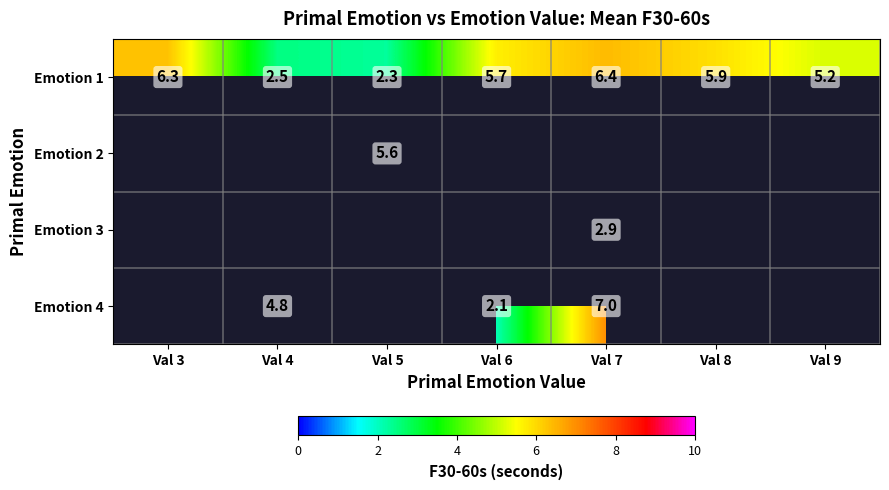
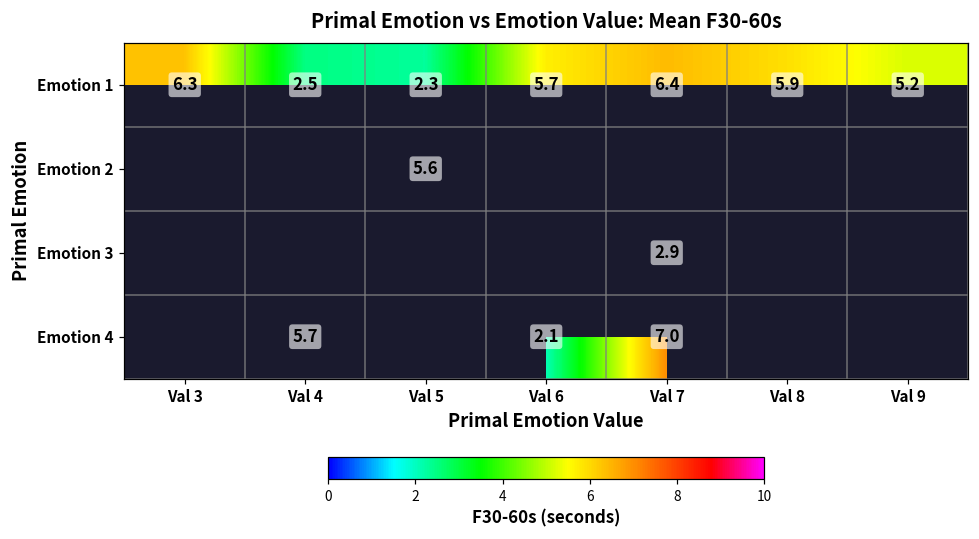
  {
    "Emotion 4": {
-     "Val 4": 4.8
+     "Val 4": 5.7
    }
  }
